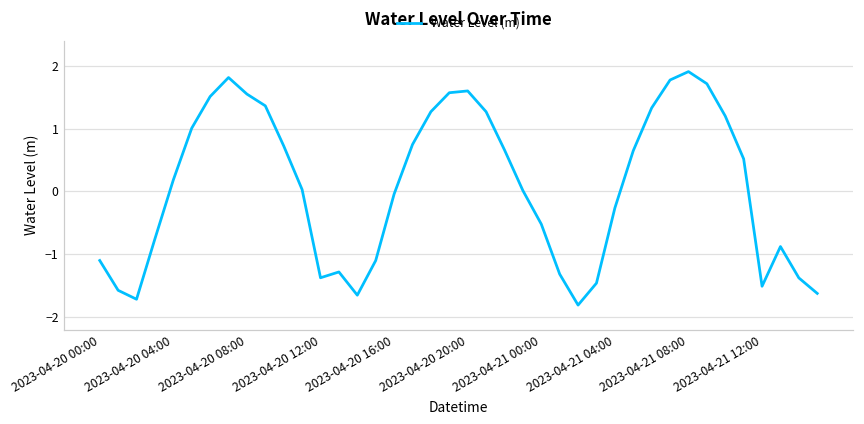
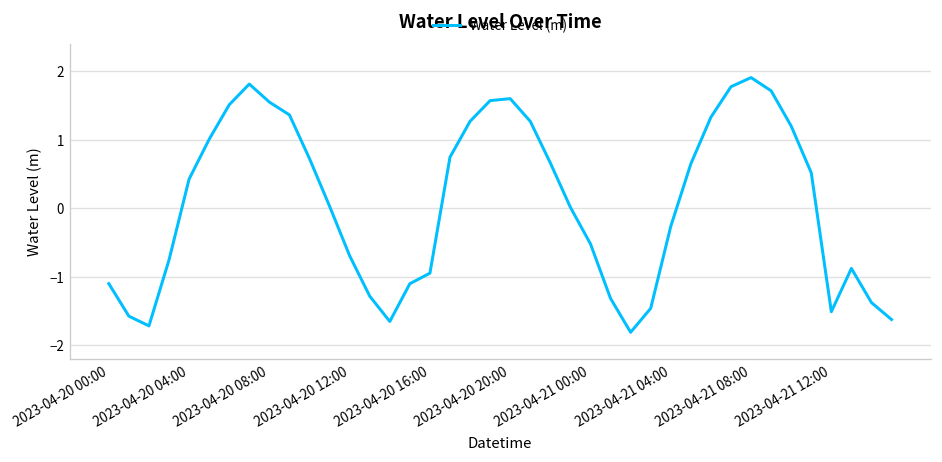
  {
    "2023-04-20 00:00": -1.1,
-   "2023-04-20 04:00": 0.2,
+   "2023-04-20 04:00": 0.4,
    "2023-04-20 08:00": 1.5,
-   "2023-04-20 12:00": -1.4,
-   "2023-04-20 16:00": 0.0,
+   "2023-04-20 12:00": -0.7,
+   "2023-04-20 16:00": -0.9,
    "2023-04-20 20:00": 1.6,
    "2023-04-21 00:00": -0.5,
    "2023-04-21 04:00": -0.3,
    "2023-04-21 08:00": 1.9,
    "2023-04-21 12:00": -1.5
  }
